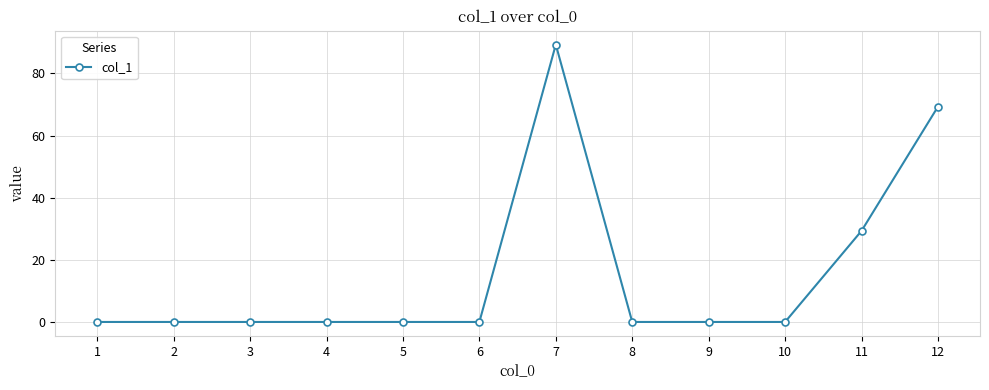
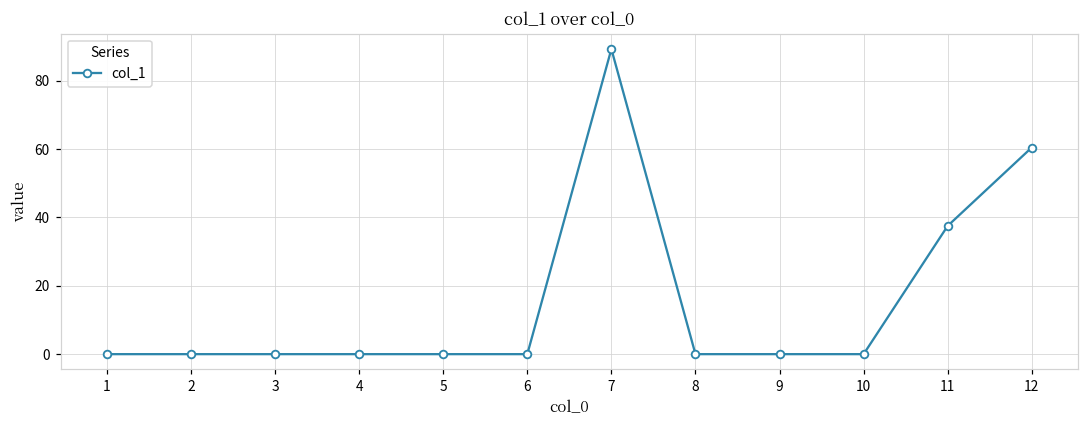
  {
    "1": 0,
    "2": 0,
    "3": 0,
    "4": 0,
    "5": 0,
    "6": 0,
    "7": 89,
    "8": 0,
    "9": 0,
    "10": 0,
-   "11": 29,
-   "12": 69
+   "11": 38,
+   "12": 60
  }
